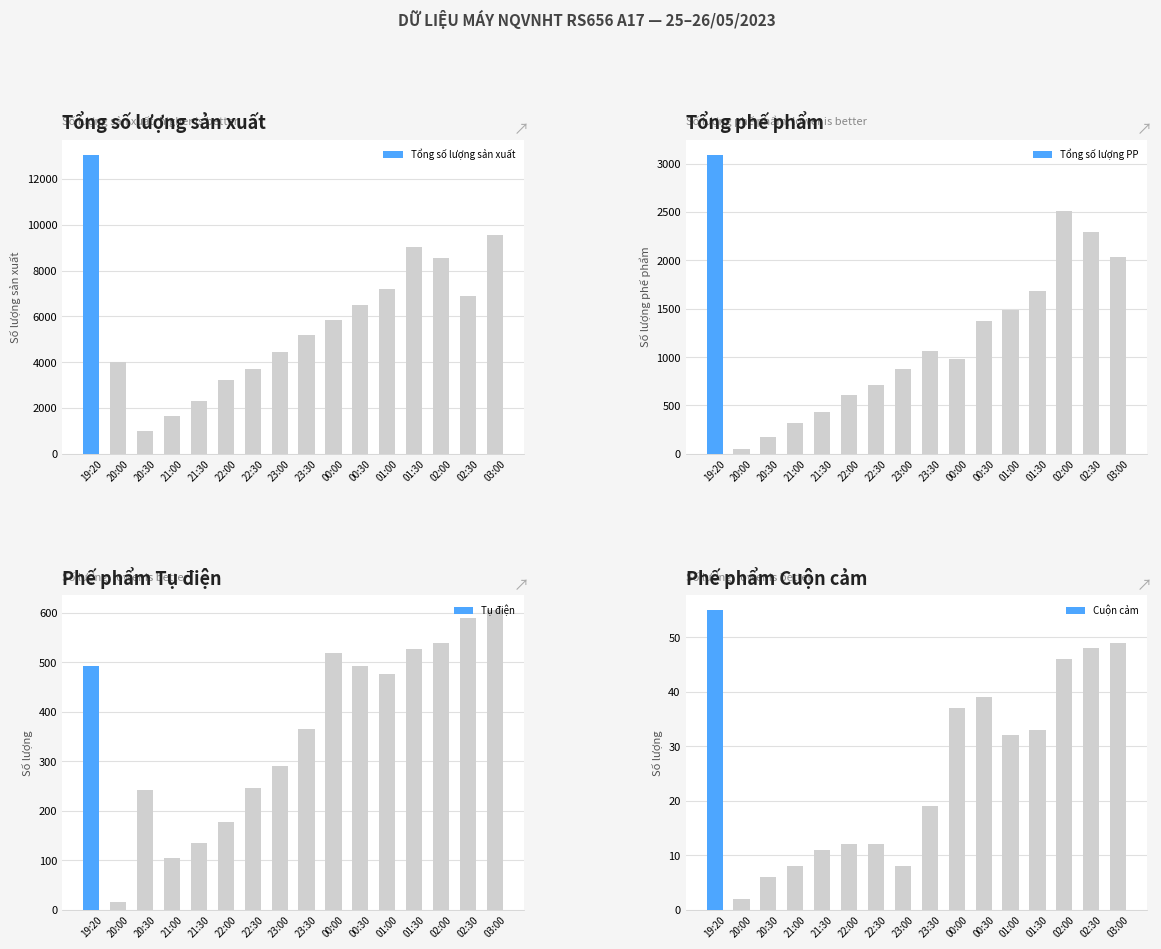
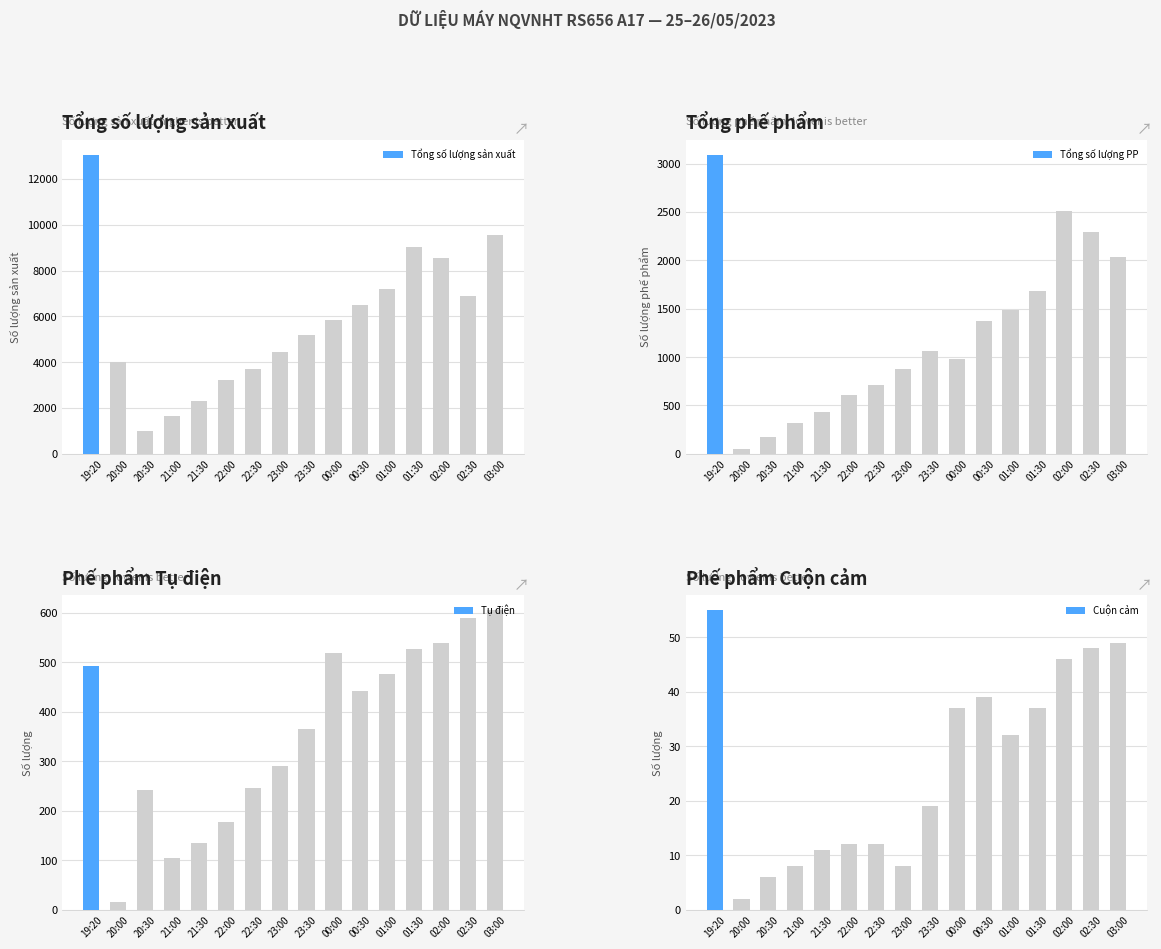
  {
    "Tổng số lượng sản xuất": {
      "19:20": 13100,
      "20:00": 4000,
      "20:30": 1000,
      "21:00": 1700,
      "21:30": 2300,
      "22:00": 3200,
      "22:30": 3700,
      "23:00": 4400,
      "23:30": 5200,
      "00:00": 5800,
      "00:30": 6500,
      "01:00": 7200,
      "01:30": 9000,
      "02:00": 8600,
      "02:30": 6900,
      "03:00": 9600
    },
    "Tổng phế phẩm": {
      "19:20": 3100,
      "20:00": 100,
      "20:30": 200,
      "21:00": 300,
      "21:30": 400,
      "22:00": 600,
      "22:30": 700,
      "23:00": 900,
      "23:30": 1100,
      "00:00": 1000,
      "00:30": 1400,
      "01:00": 1500,
      "01:30": 1700,
      "02:00": 2500,
      "02:30": 2300,
      "03:00": 2000
    },
    "Phế phẩm Tụ điện": {
      "19:20": 490,
      "20:00": 20,
      "20:30": 240,
      "21:00": 110,
      "21:30": 140,
      "22:00": 180,
      "22:30": 250,
      "23:00": 290,
      "23:30": 360,
      "00:00": 520,
-     "00:30": 490,
+     "00:30": 440,
      "01:00": 480,
      "01:30": 530,
      "02:00": 540,
      "02:30": 590,
      "03:00": 610
    },
    "Phế phẩm Cuộn cảm": {
      "19:20": 55,
      "20:00": 2,
      "20:30": 6,
      "21:00": 8,
      "21:30": 11,
      "22:00": 12,
      "22:30": 12,
      "23:00": 8,
      "23:30": 19,
      "00:00": 37,
      "00:30": 39,
      "01:00": 32,
-     "01:30": 33,
+     "01:30": 37,
      "02:00": 46,
      "02:30": 48,
      "03:00": 49
    }
  }
